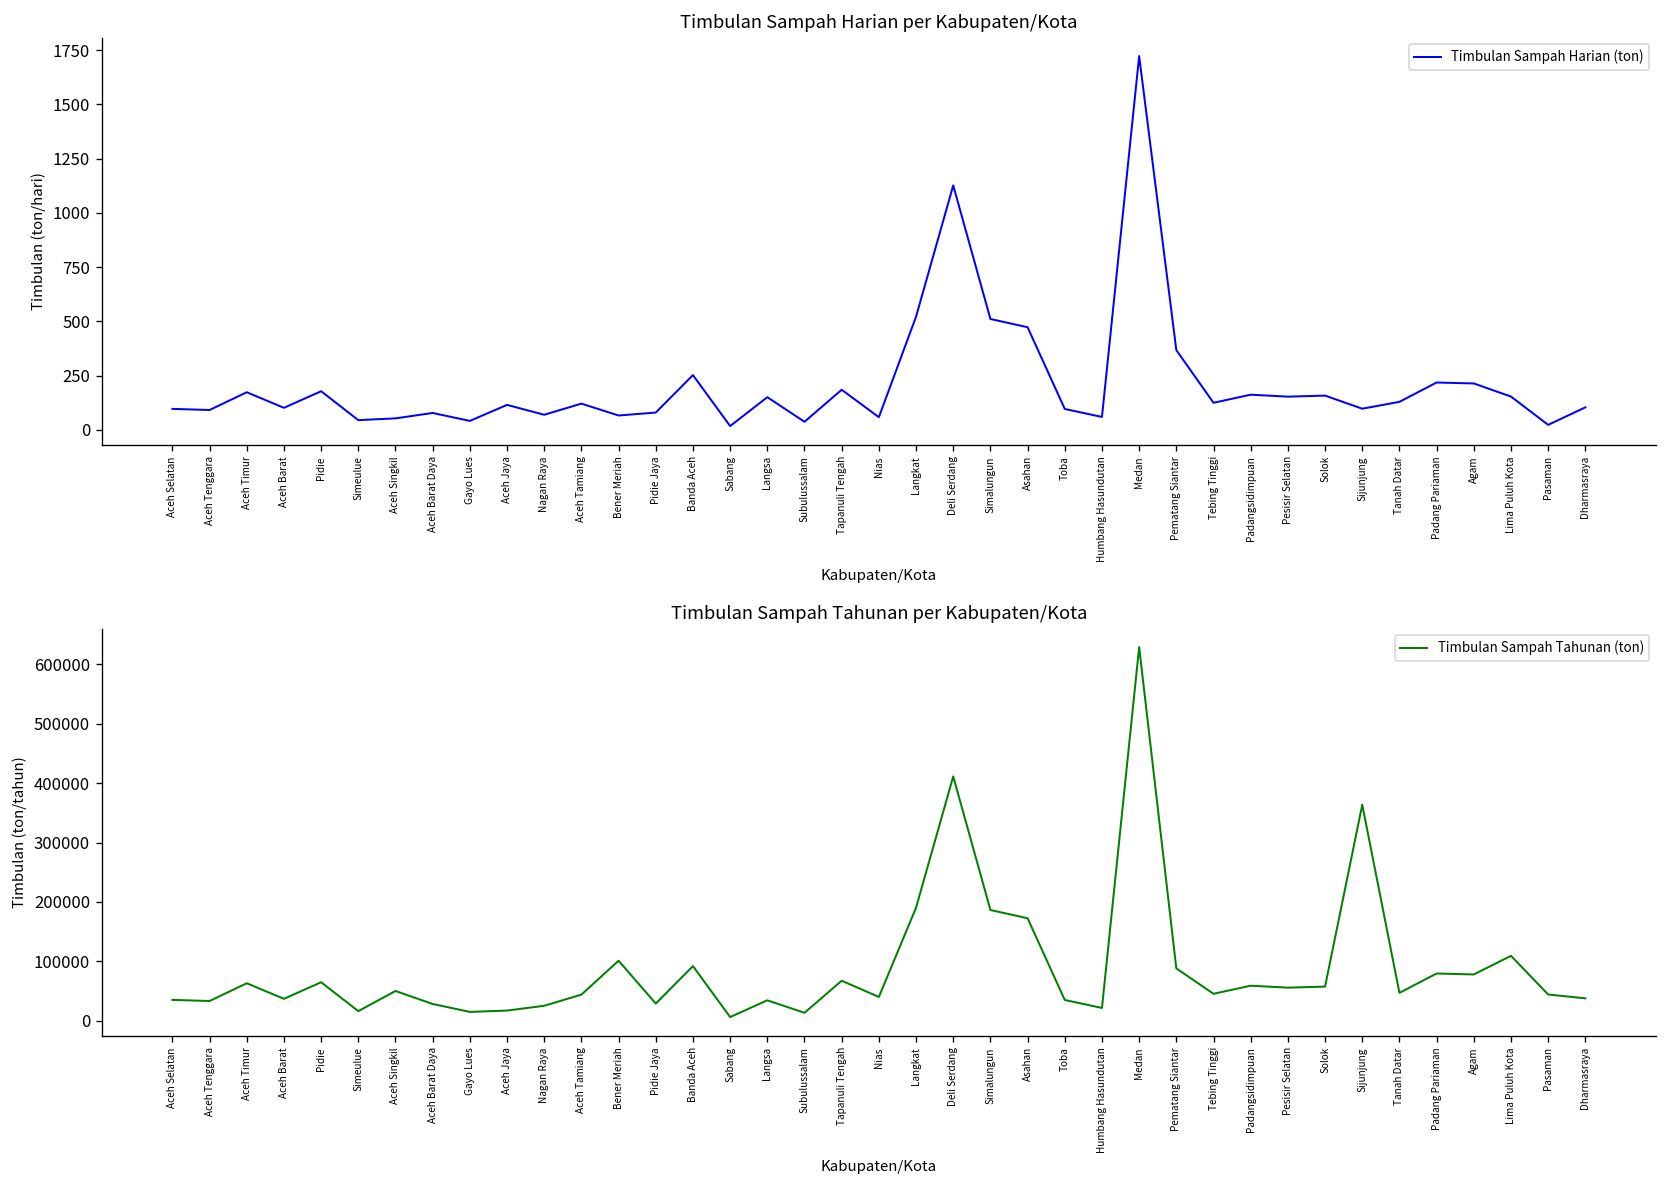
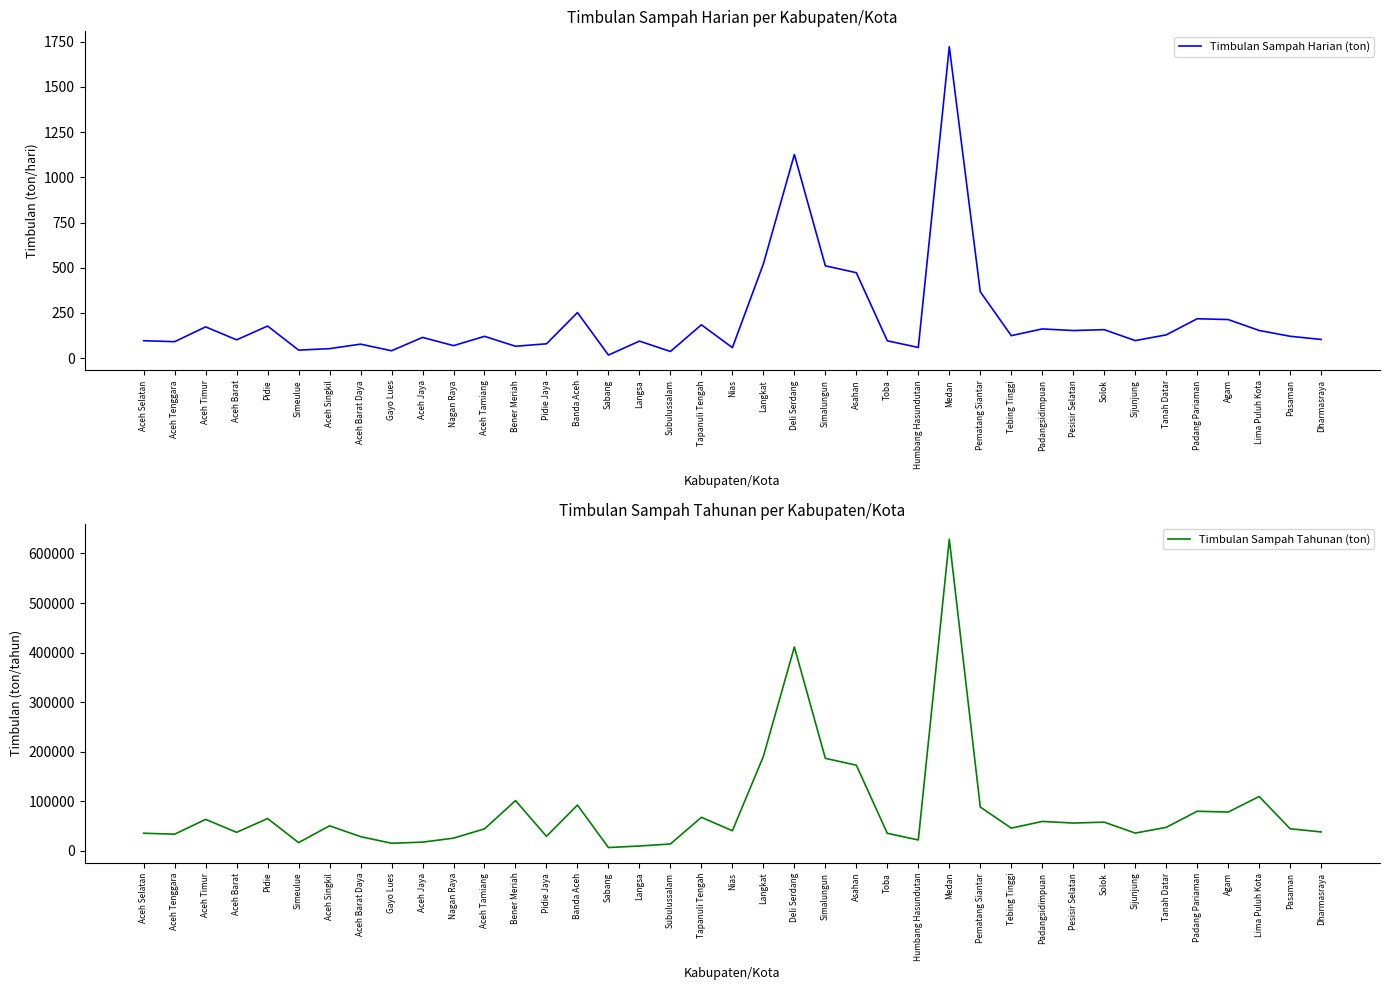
  {
    "Timbulan Sampah Harian per Kabupaten/Kota": {
      "Aceh Selatan": 100,
      "Aceh Tenggara": 90,
      "Aceh Timur": 170,
      "Aceh Barat": 100,
      "Pidie": 180,
      "Simeulue": 40,
      "Aceh Singkil": 50,
      "Aceh Barat Daya": 80,
      "Gayo Lues": 40,
      "Aceh Jaya": 110,
      "Nagan Raya": 70,
      "Aceh Tamiang": 120,
      "Bener Meriah": 70,
      "Pidie Jaya": 80,
      "Banda Aceh": 250,
      "Sabang": 20,
-     "Langsa": 150,
+     "Langsa": 90,
      "Subulussalam": 40,
      "Tapanuli Tengah": 180,
      "Nias": 60,
      "Langkat": 520,
      "Deli Serdang": 1130,
      "Simalungun": 510,
      "Asahan": 470,
      "Toba": 100,
      "Humbang Hasundutan": 60,
      "Medan": 1720,
      "Pematang Siantar": 370,
      "Tebing Tinggi": 120,
      "Padangsidimpuan": 160,
      "Pesisir Selatan": 150,
      "Solok": 160,
      "Sijunjung": 100,
      "Tanah Datar": 130,
      "Padang Pariaman": 220,
      "Agam": 210,
      "Lima Puluh Kota": 150,
-     "Pasaman": 20,
+     "Pasaman": 120,
      "Dharmasraya": 100
    },
    "Timbulan Sampah Tahunan per Kabupaten/Kota": {
      "Aceh Selatan": 40000,
      "Aceh Tenggara": 30000,
      "Aceh Timur": 60000,
      "Aceh Barat": 40000,
      "Pidie": 60000,
      "Simeulue": 20000,
      "Aceh Singkil": 50000,
      "Aceh Barat Daya": 30000,
      "Gayo Lues": 10000,
      "Aceh Jaya": 20000,
      "Nagan Raya": 30000,
      "Aceh Tamiang": 40000,
      "Bener Meriah": 100000,
      "Pidie Jaya": 30000,
      "Banda Aceh": 90000,
      "Sabang": 10000,
-     "Langsa": 30000,
+     "Langsa": 10000,
      "Subulussalam": 10000,
      "Tapanuli Tengah": 70000,
      "Nias": 40000,
      "Langkat": 190000,
      "Deli Serdang": 410000,
      "Simalungun": 190000,
      "Asahan": 170000,
      "Toba": 40000,
      "Humbang Hasundutan": 20000,
      "Medan": 630000,
      "Pematang Siantar": 90000,
      "Tebing Tinggi": 50000,
      "Padangsidimpuan": 60000,
      "Pesisir Selatan": 60000,
      "Solok": 60000,
-     "Sijunjung": 360000,
+     "Sijunjung": 40000,
      "Tanah Datar": 50000,
      "Padang Pariaman": 80000,
      "Agam": 80000,
      "Lima Puluh Kota": 110000,
      "Pasaman": 40000,
      "Dharmasraya": 40000
    }
  }
